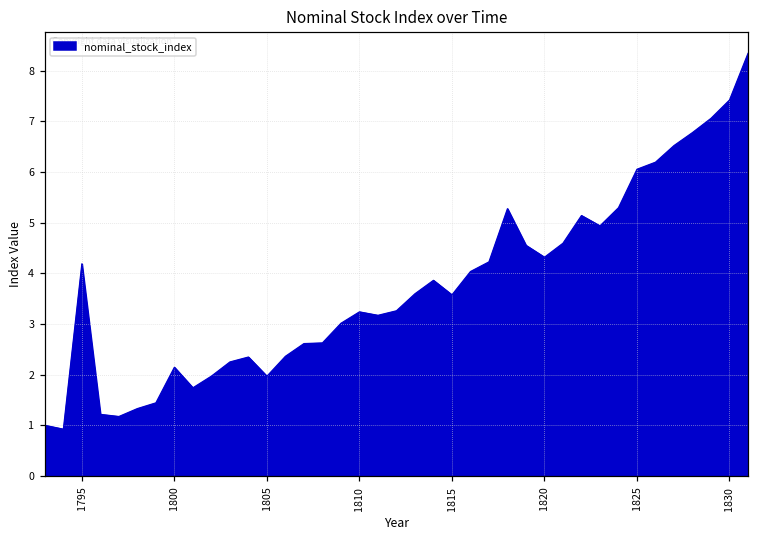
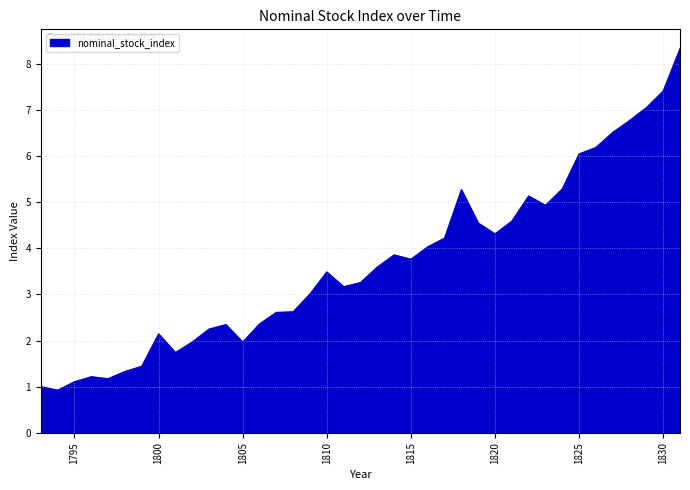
  {
-   "1795": 4.2,
+   "1795": 1.1,
    "1800": 2.1,
    "1805": 2.0,
-   "1810": 3.2,
-   "1815": 3.6,
+   "1810": 3.5,
+   "1815": 3.8,
    "1820": 4.3,
    "1825": 6.1,
    "1830": 7.4
  }
